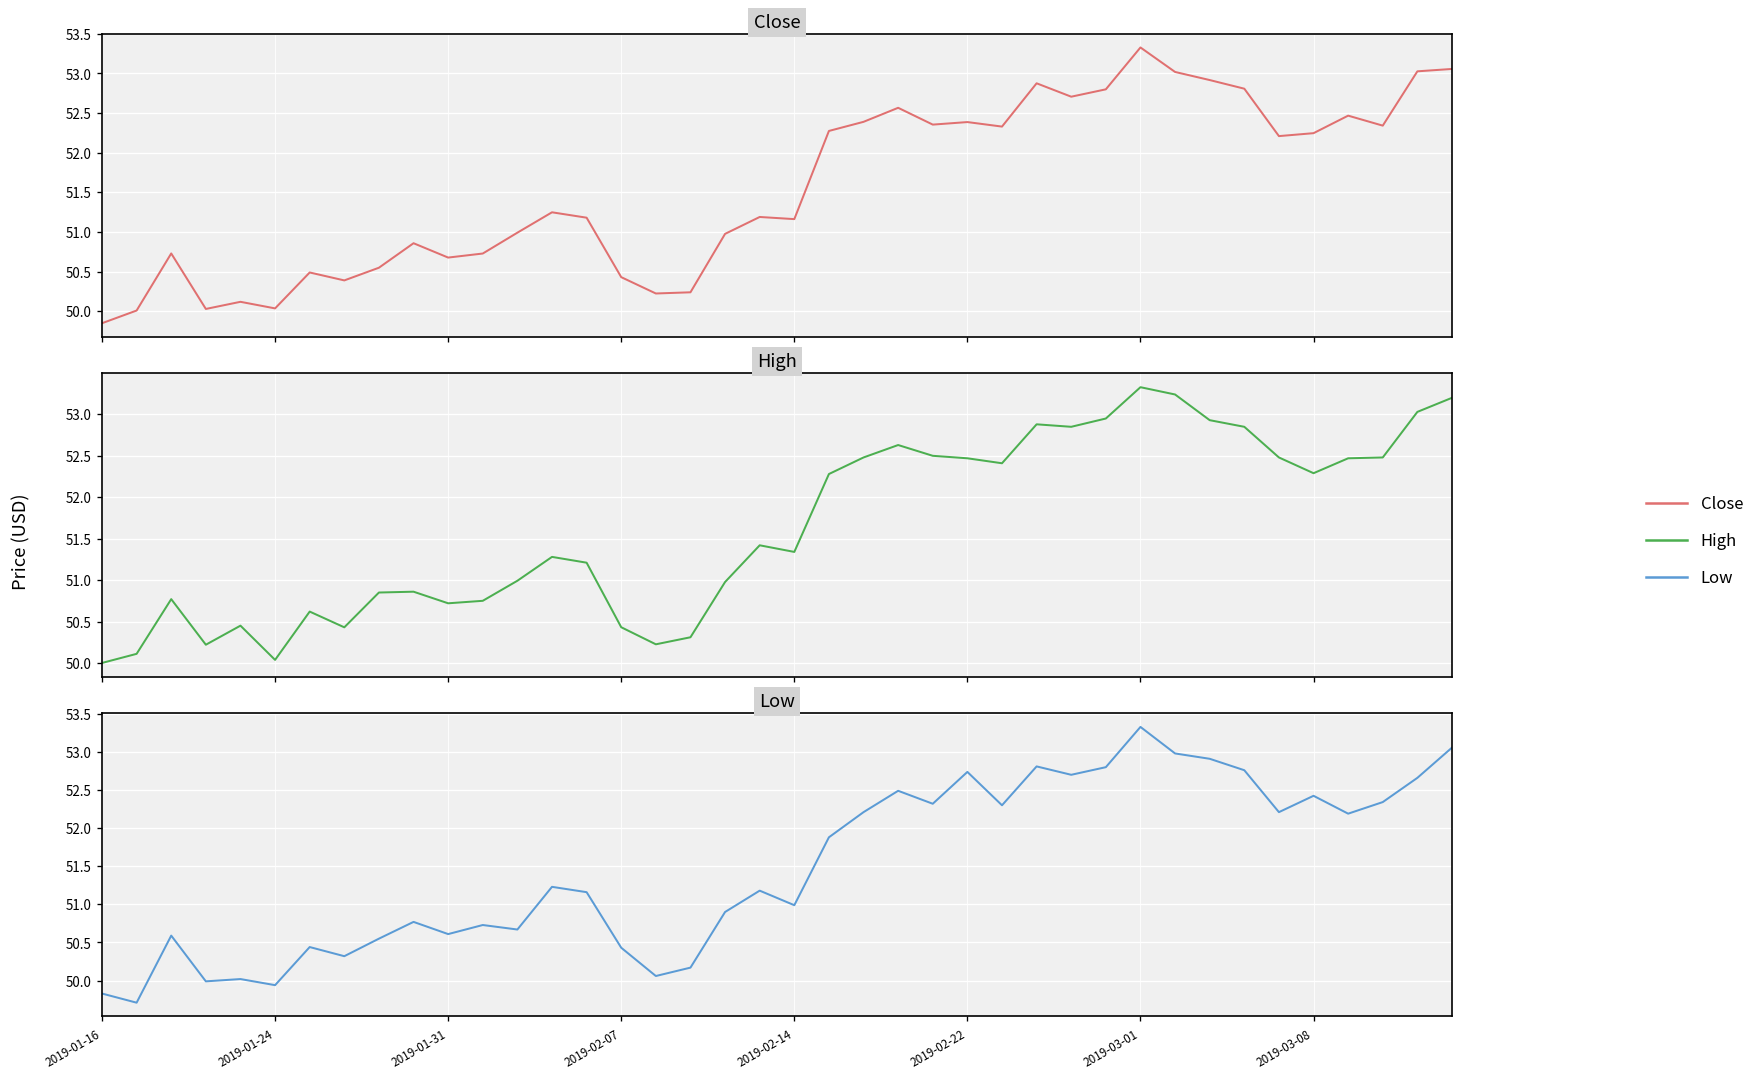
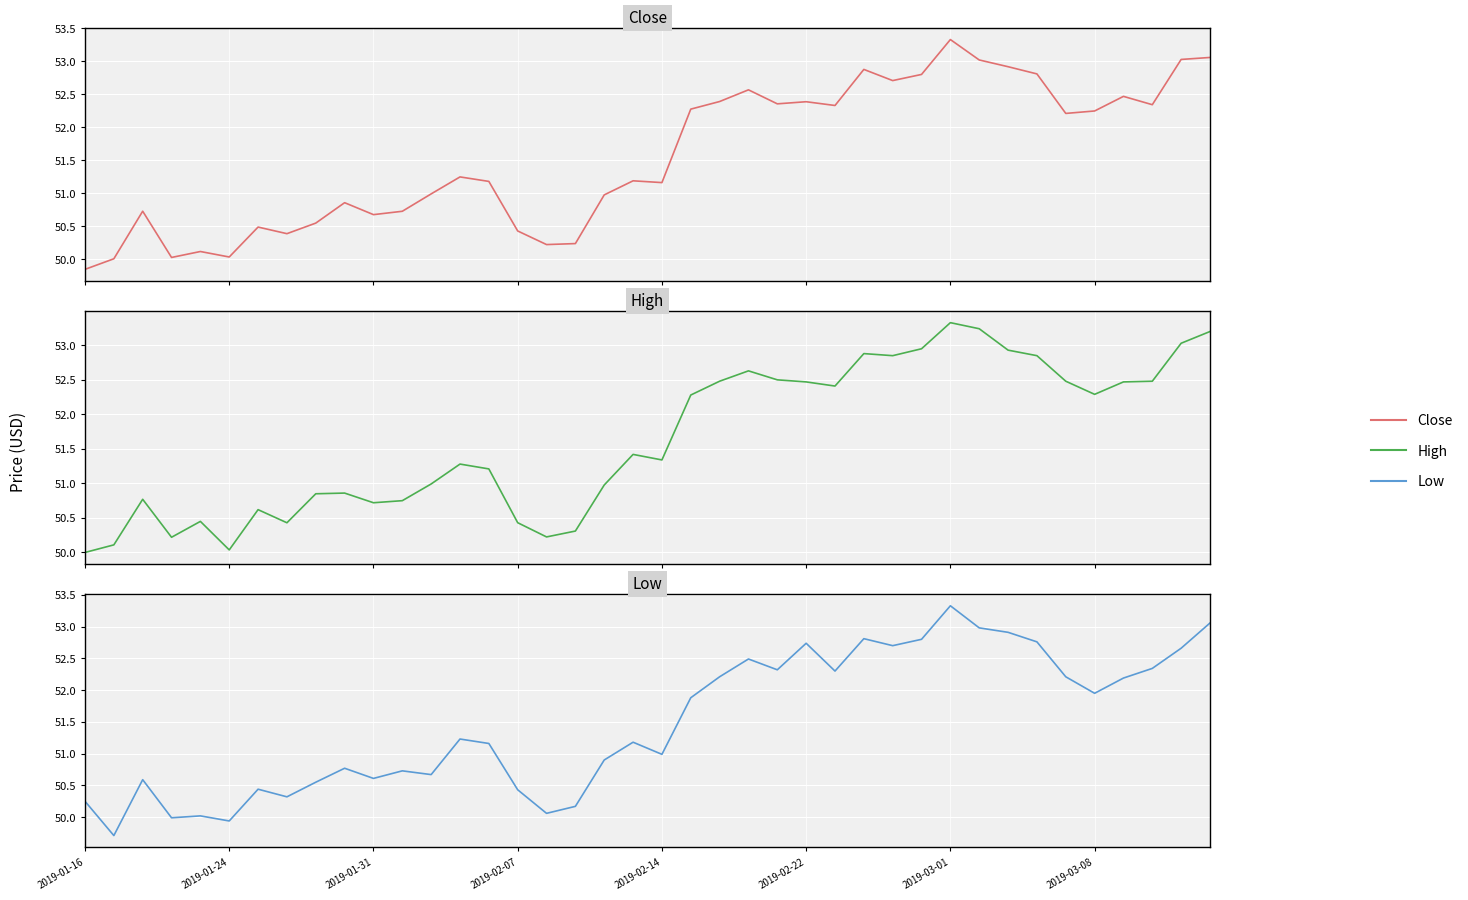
  {
    "Low": {
-     "2019-01-16": 49.8,
+     "2019-01-16": 50.3,
      "2019-01-24": 49.9,
      "2019-01-31": 50.6,
      "2019-02-07": 50.4,
      "2019-02-14": 51.0,
      "2019-02-22": 52.7,
      "2019-03-01": 53.3,
-     "2019-03-08": 52.4
+     "2019-03-08": 52.0
    }
  }
